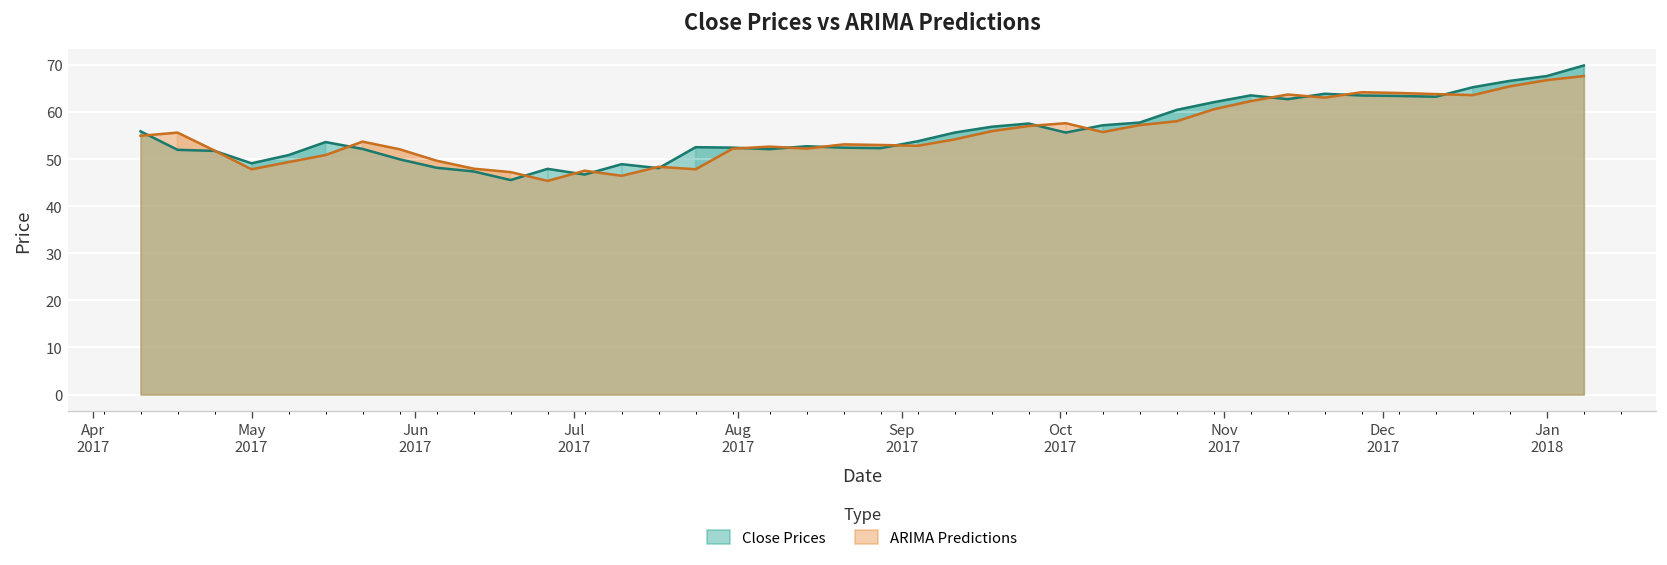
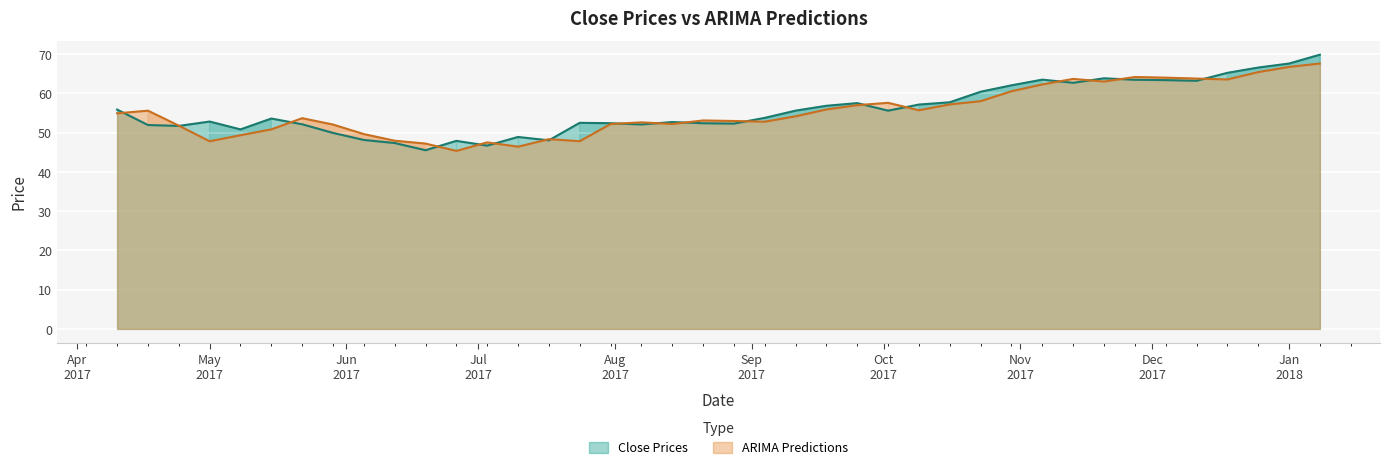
  {
    "Close Prices": {
-     "May 2017": 49,
+     "May 2017": 53,
      "Jan 2018": 68
    },
    "ARIMA Predictions": {
      "May 2017": 48,
      "Jan 2018": 67
    }
  }
